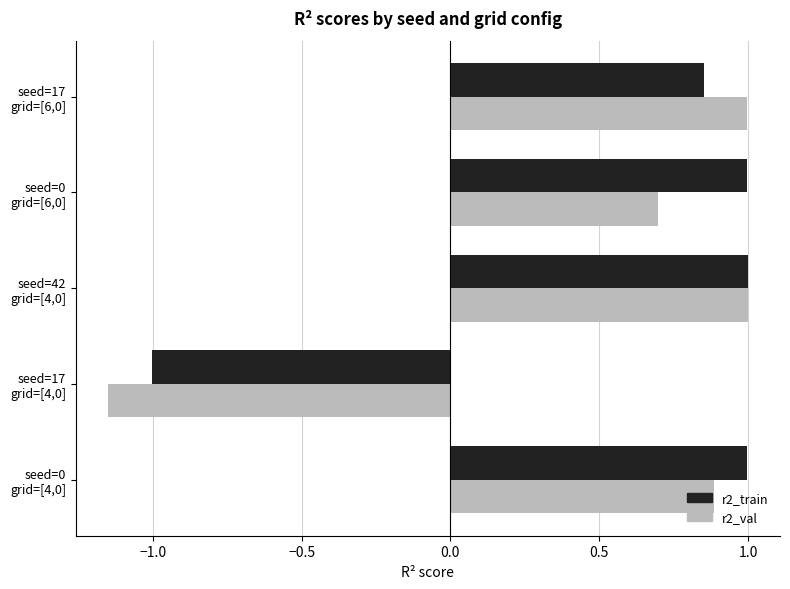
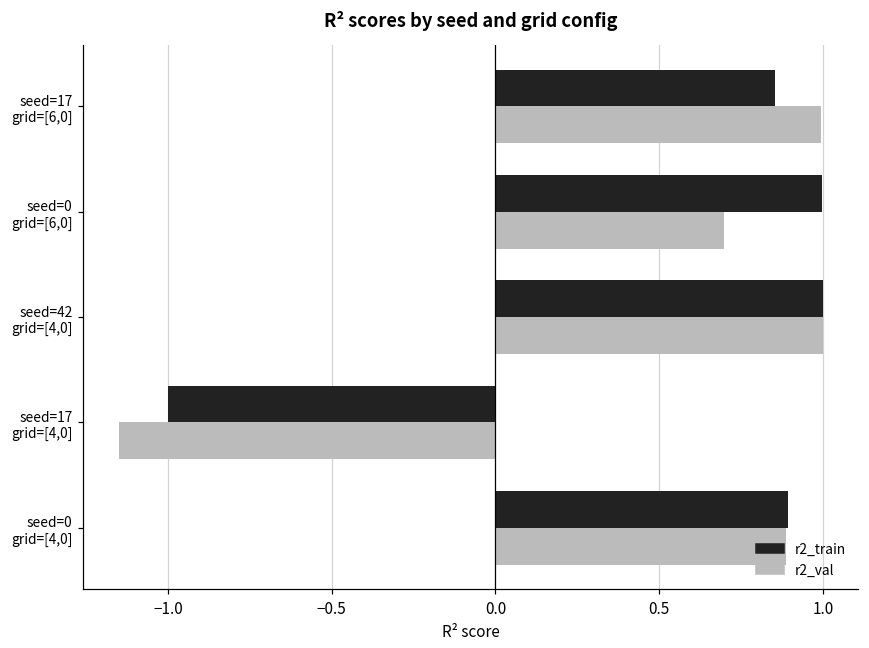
  {
    "r2_train": {
      "seed=17 grid=[6,0]": 0.85,
      "seed=0 grid=[6,0]": 1.00,
      "seed=42 grid=[4,0]": 1.00,
      "seed=17 grid=[4,0]": -1.00,
-     "seed=0 grid=[4,0]": 1.00
+     "seed=0 grid=[4,0]": 0.89
    },
    "r2_val": {
      "seed=17 grid=[6,0]": 1.00,
      "seed=0 grid=[6,0]": 0.70,
      "seed=42 grid=[4,0]": 1.00,
      "seed=17 grid=[4,0]": -1.15,
      "seed=0 grid=[4,0]": 0.89
    }
  }
